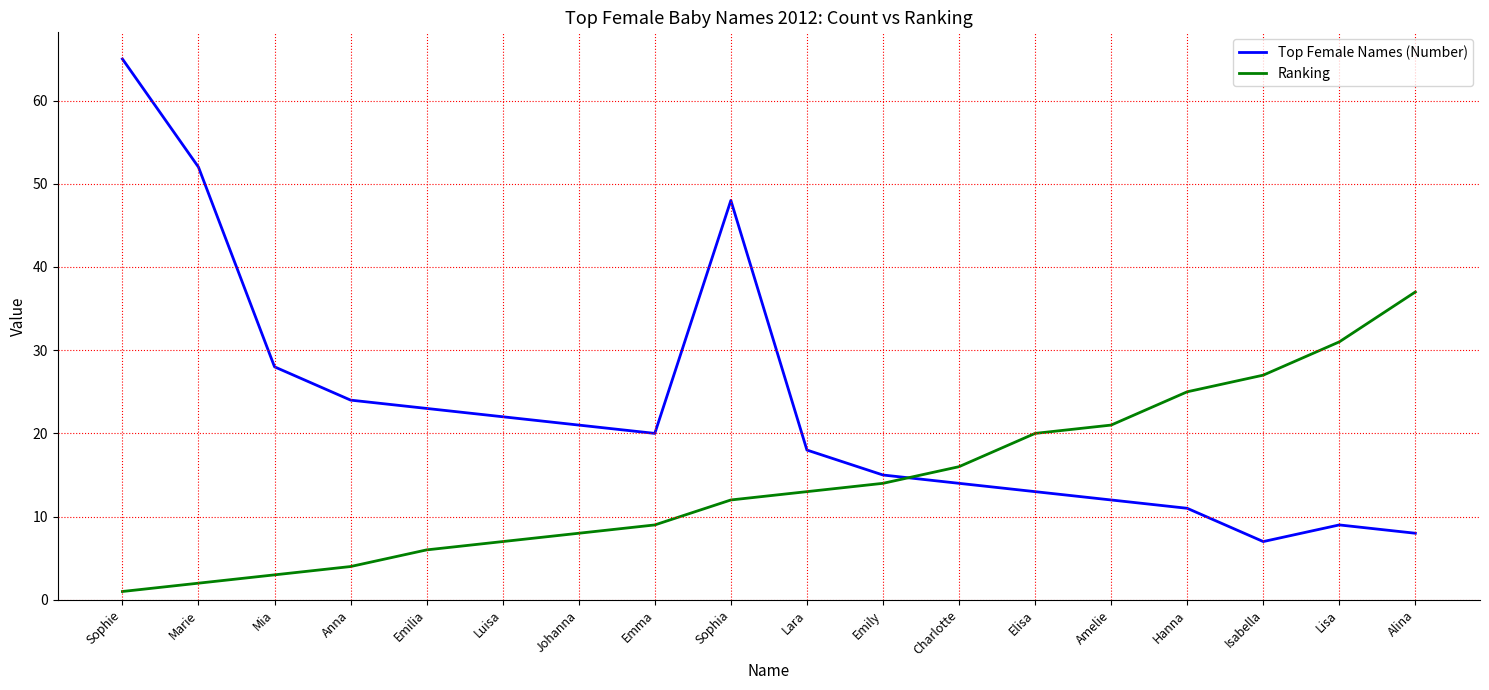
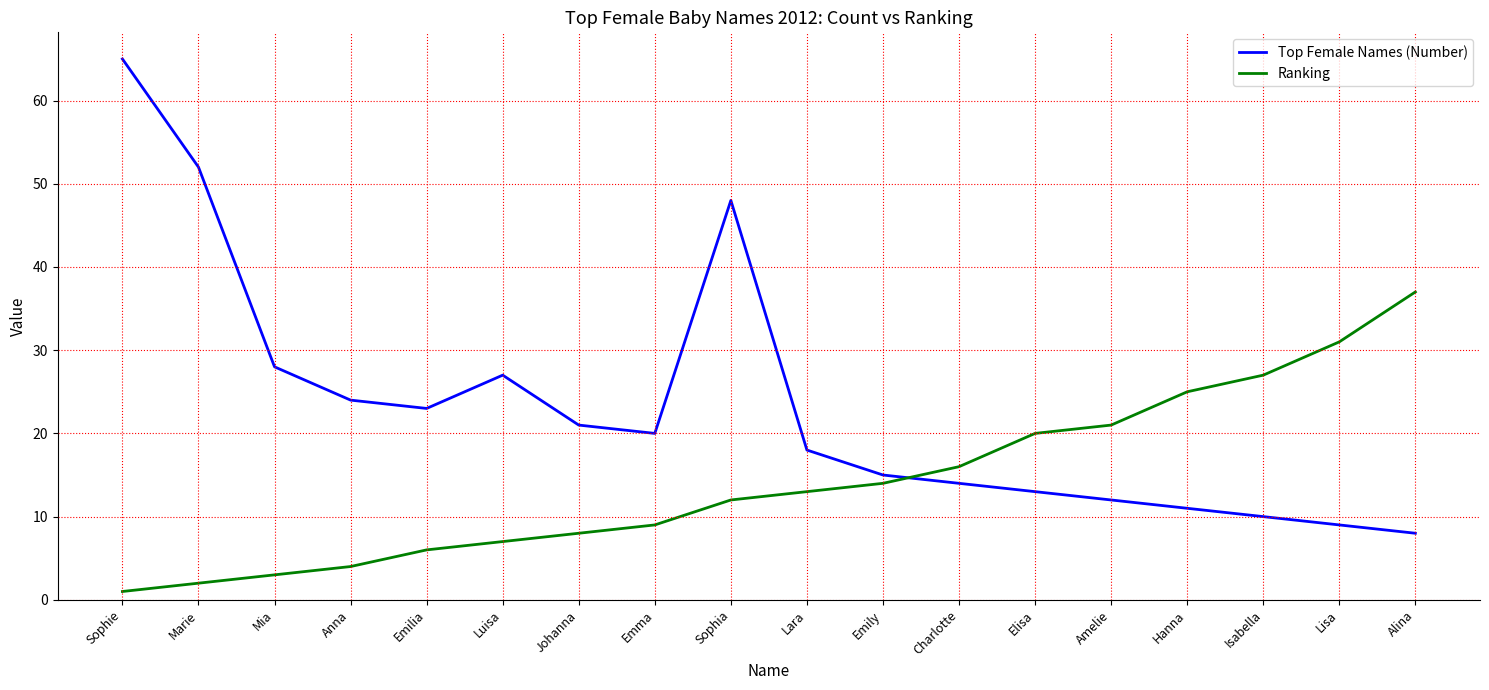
  {
    "Top Female Names (Number)": {
      "Sophie": 65,
      "Marie": 52,
      "Mia": 28,
      "Anna": 24,
      "Emilia": 23,
-     "Luisa": 22,
+     "Luisa": 27,
      "Johanna": 21,
      "Emma": 20,
      "Sophia": 48,
      "Lara": 18,
      "Emily": 15,
      "Charlotte": 14,
      "Elisa": 13,
      "Amelie": 12,
      "Hanna": 11,
-     "Isabella": 7,
+     "Isabella": 10,
      "Lisa": 9,
      "Alina": 8
    },
    "Ranking": {
      "Sophie": 1,
      "Marie": 2,
      "Mia": 3,
      "Anna": 4,
      "Emilia": 6,
      "Luisa": 7,
      "Johanna": 8,
      "Emma": 9,
      "Sophia": 12,
      "Lara": 13,
      "Emily": 14,
      "Charlotte": 16,
      "Elisa": 20,
      "Amelie": 21,
      "Hanna": 25,
      "Isabella": 27,
      "Lisa": 31,
      "Alina": 37
    }
  }
